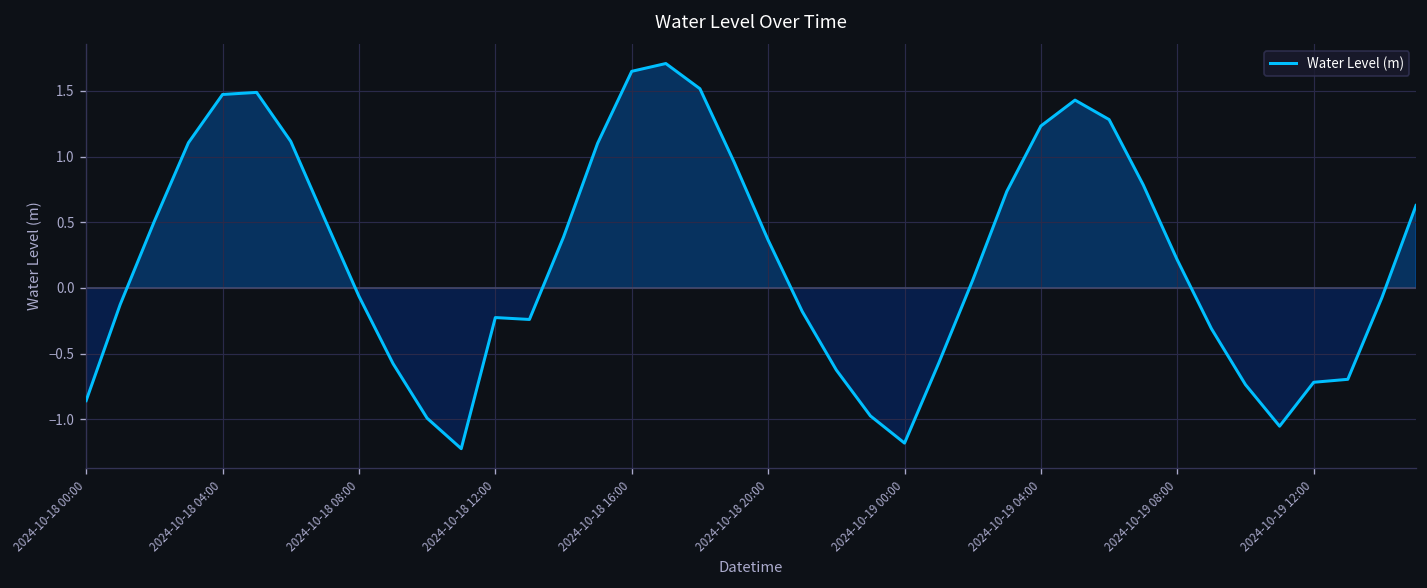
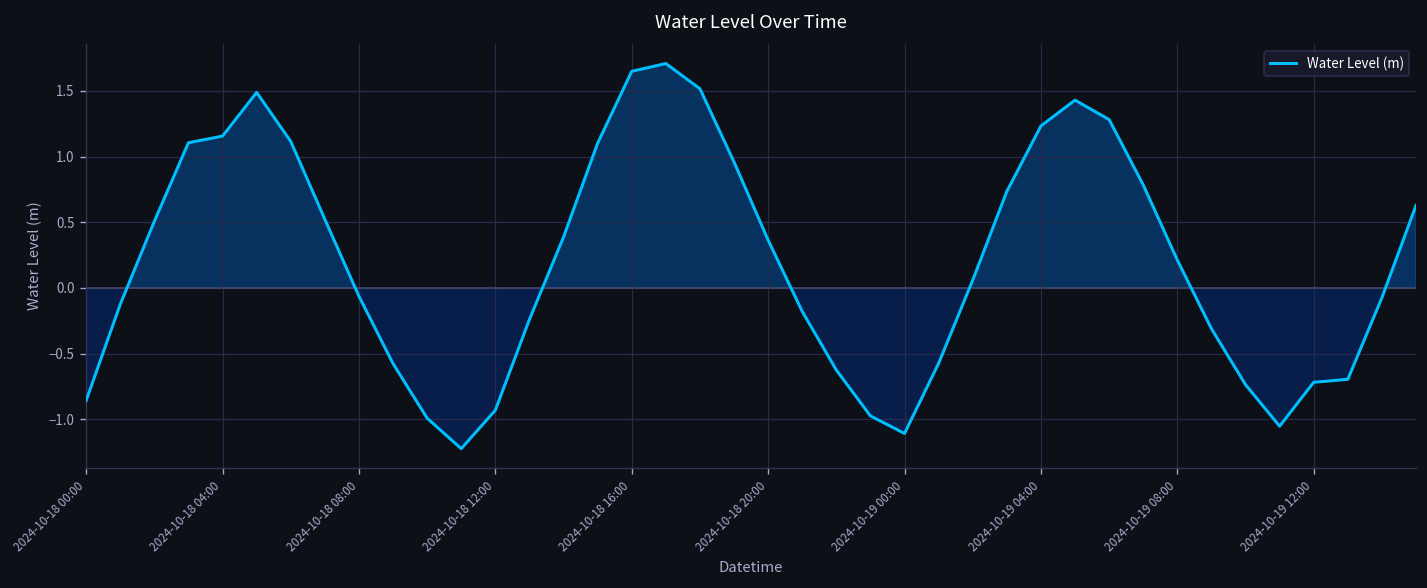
  {
    "2024-10-18 00:00": -0.86,
-   "2024-10-18 04:00": 1.47,
+   "2024-10-18 04:00": 1.16,
    "2024-10-18 08:00": -0.06,
-   "2024-10-18 12:00": -0.23,
+   "2024-10-18 12:00": -0.93,
    "2024-10-18 16:00": 1.65,
    "2024-10-18 20:00": 0.36,
-   "2024-10-19 00:00": -1.18,
+   "2024-10-19 00:00": -1.11,
    "2024-10-19 04:00": 1.23,
    "2024-10-19 08:00": 0.21,
    "2024-10-19 12:00": -0.72
  }
